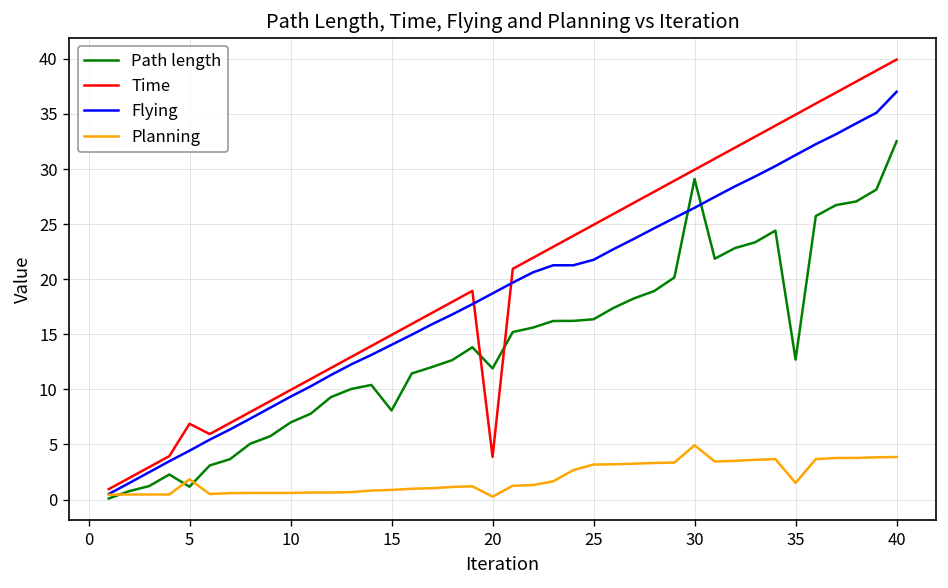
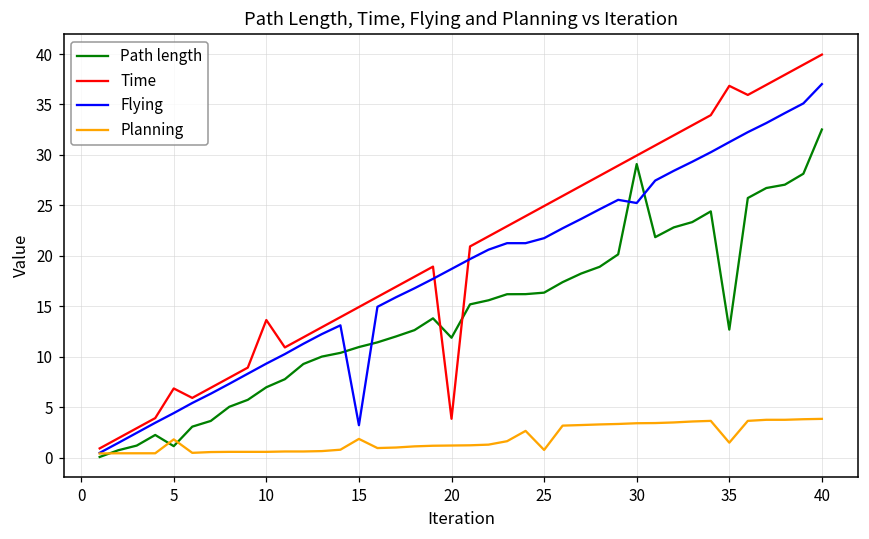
  {
    "Path length": {
      "5": 1,
      "10": 7,
-     "15": 8,
+     "15": 11,
      "20": 12,
      "25": 16,
      "30": 29,
      "35": 13,
      "40": 33
    },
    "Time": {
      "5": 7,
-     "10": 10,
+     "10": 14,
      "15": 15,
      "20": 4,
      "25": 25,
      "30": 30,
-     "35": 35,
+     "35": 37,
      "40": 40
    },
    "Flying": {
      "5": 4,
      "10": 9,
-     "15": 14,
+     "15": 3,
      "20": 19,
      "25": 22,
-     "30": 26,
+     "30": 25,
      "35": 31,
      "40": 37
    },
    "Planning": {
      "5": 2,
      "10": 1,
-     "15": 1,
-     "20": 0,
-     "25": 3,
-     "30": 5,
+     "15": 2,
+     "20": 1,
+     "25": 1,
+     "30": 3,
      "35": 2,
      "40": 4
    }
  }
